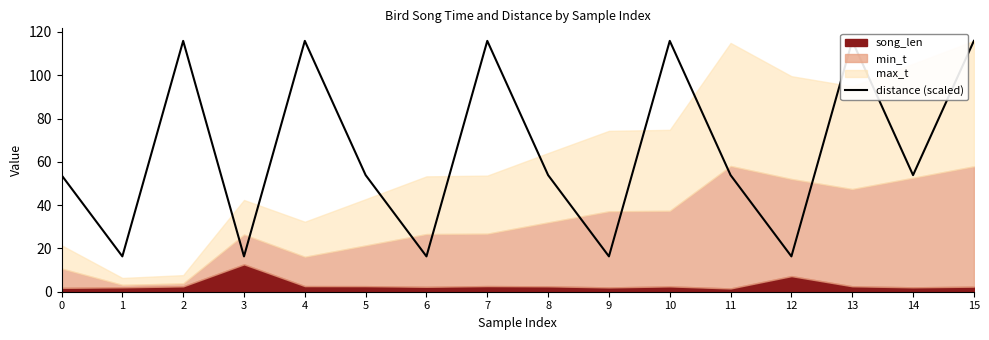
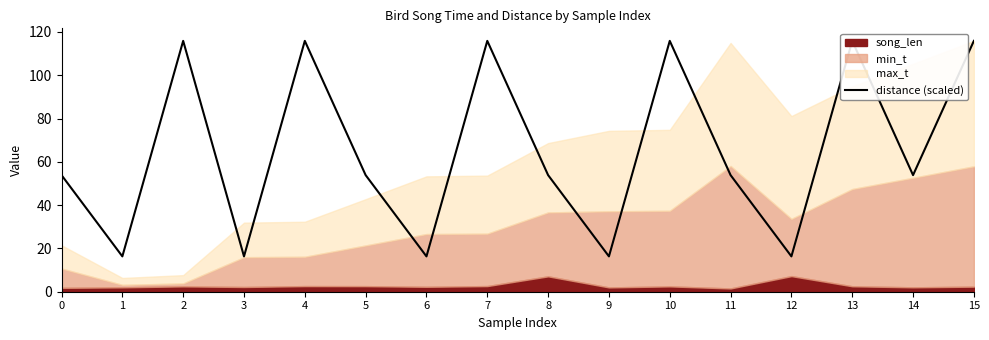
  {
    "distance (scaled)": {
      "0": 54,
      "1": 16,
      "2": 116,
      "4": 116,
      "5": 54,
      "6": 16,
      "7": 116,
      "8": 54,
      "9": 16,
      "10": 116,
      "11": 54,
      "12": 16,
      "14": 54
    },
    "song_len": {
      "0": 2,
      "2": 2,
-     "3": 13,
+     "3": 2,
      "4": 3,
      "5": 3,
      "6": 2,
      "7": 3,
-     "8": 2,
+     "8": 7,
      "9": 2,
      "10": 2,
      "11": 2,
      "12": 7,
      "13": 3,
      "14": 2,
      "15": 2
    },
    "min_t": {
      "0": 9,
      "2": 1,
      "4": 14,
      "5": 19,
      "6": 24,
      "7": 24,
      "8": 30,
      "9": 35,
      "10": 35,
      "11": 57,
-     "12": 45,
+     "12": 26,
      "13": 45,
      "14": 51,
      "15": 56
    },
    "max_t": {
      "0": 11,
      "1": 3,
      "2": 4,
      "3": 16,
      "4": 16,
      "5": 21,
      "6": 27,
      "7": 27,
      "8": 32,
      "9": 37,
      "10": 37,
      "11": 57,
      "12": 47
    }
  }
